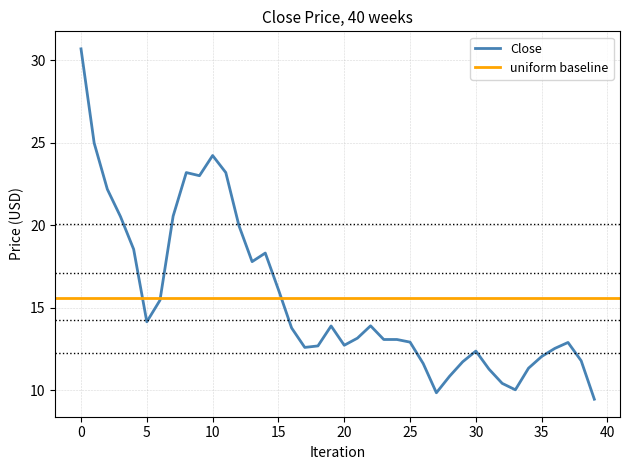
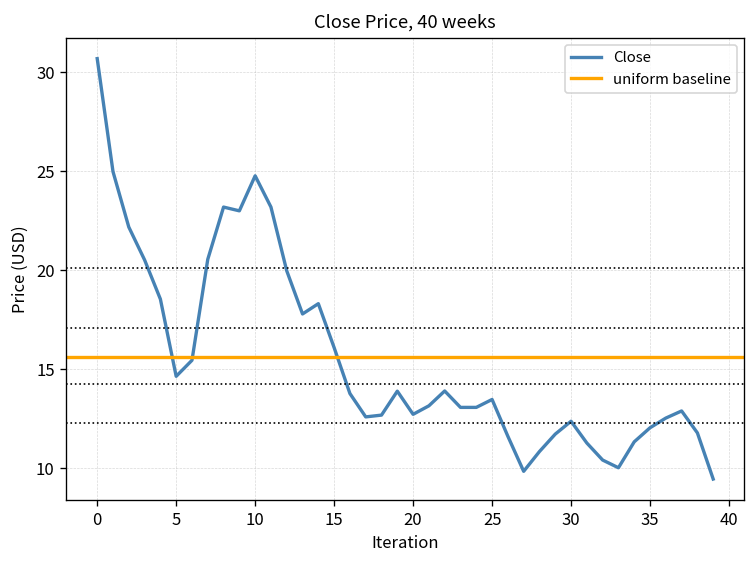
  {
    "0": 30.7,
-   "5": 14.2,
-   "10": 24.2,
+   "5": 14.7,
+   "10": 24.8,
    "15": 16.1,
    "20": 12.7,
-   "25": 12.9,
+   "25": 13.5,
    "30": 12.4,
    "35": 12.1
  }
